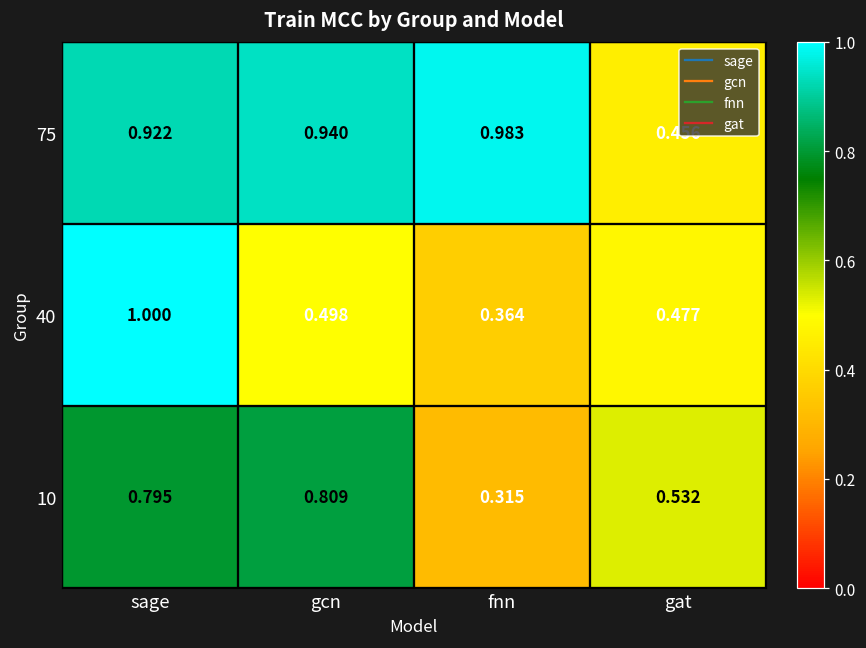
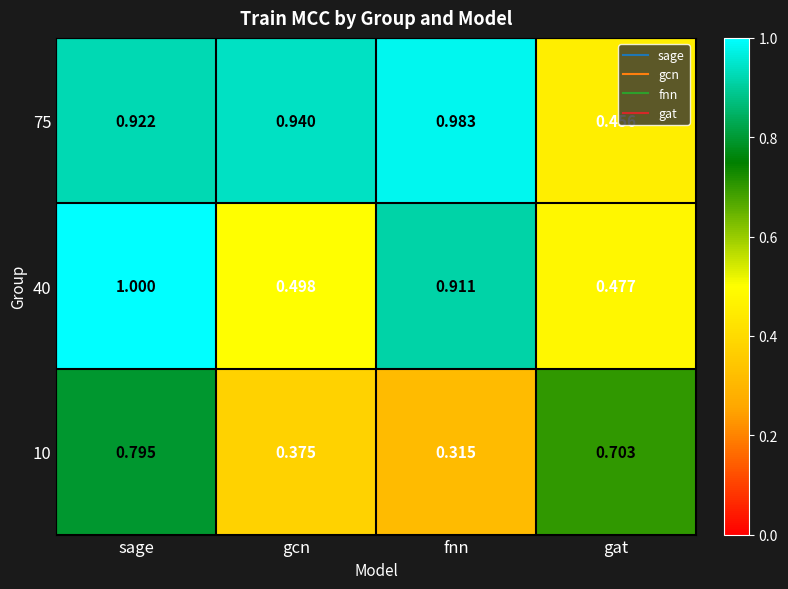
  {
    "75": {
      "sage": 0.922,
      "gcn": 0.940,
      "fnn": 0.983
    },
    "40": {
      "sage": 1.000,
      "gcn": 0.498,
-     "fnn": 0.364,
+     "fnn": 0.911,
      "gat": 0.477
    },
    "10": {
      "sage": 0.795,
-     "gcn": 0.809,
+     "gcn": 0.375,
      "fnn": 0.315,
-     "gat": 0.532
+     "gat": 0.703
    }
  }
